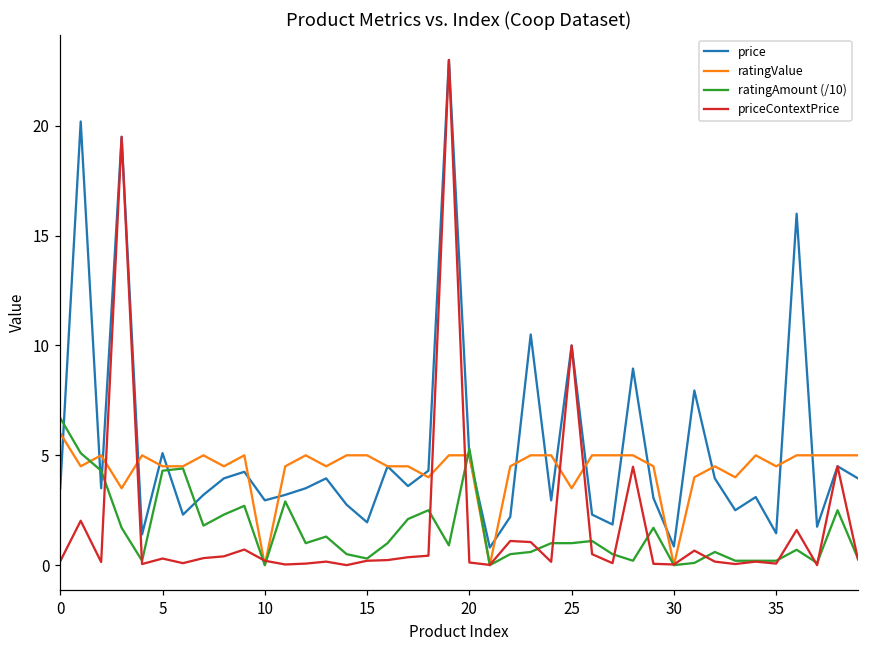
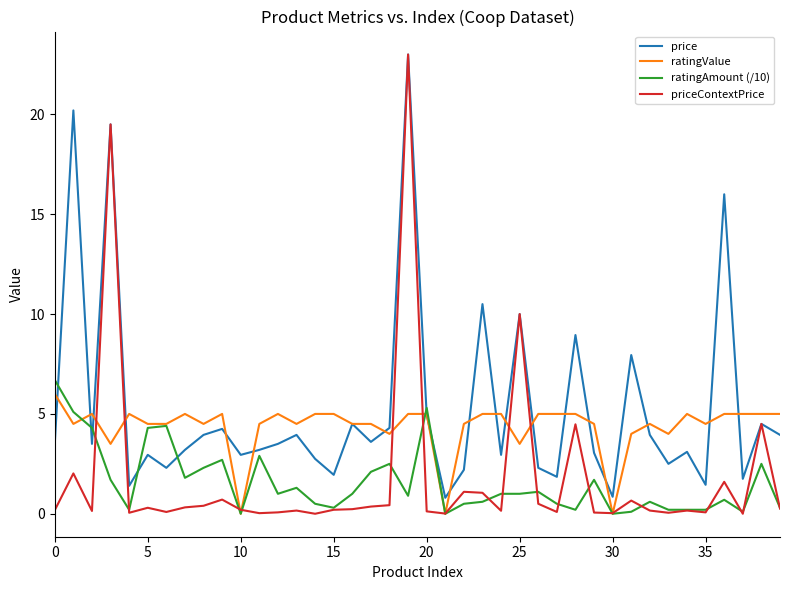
  {
    "price": {
      "0": 3.5,
-     "5": 5.1,
+     "5": 3.0,
      "10": 3.0,
      "15": 2.0,
      "30": 0.9,
      "35": 1.5
    },
    "ratingValue": {
      "0": 6.0,
      "5": 4.5,
      "15": 5.0,
      "25": 3.5,
      "35": 4.5
    },
    "ratingAmount (/10)": {
      "0": 6.7,
      "5": 4.3,
      "20": 5.3,
      "25": 1.0,
      "35": 0.2
    },
    "priceContextPrice": {
      "0": 0.2,
      "5": 0.3,
      "10": 0.2,
      "20": 0.1,
      "35": 0.1
    }
  }
